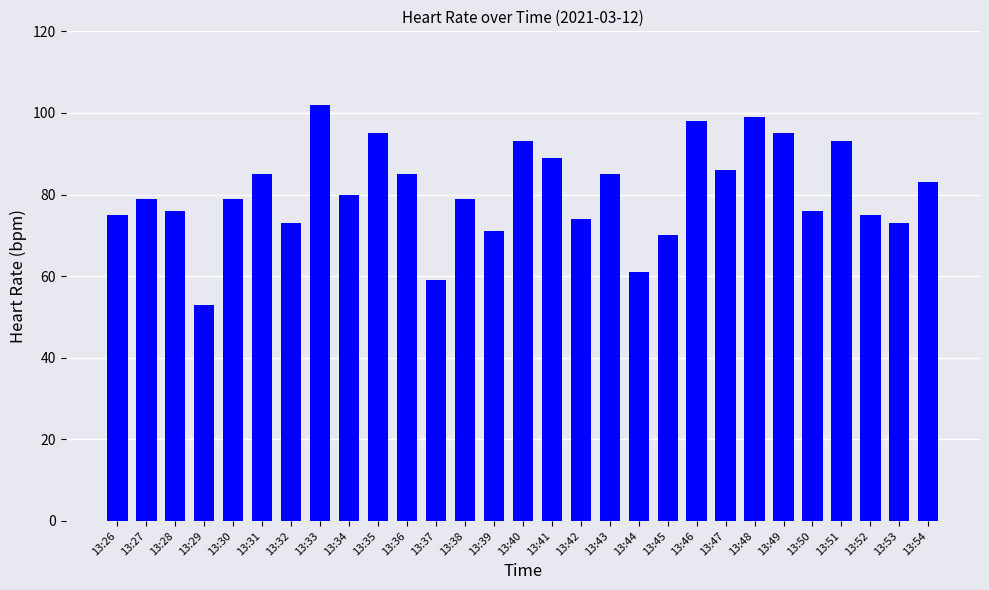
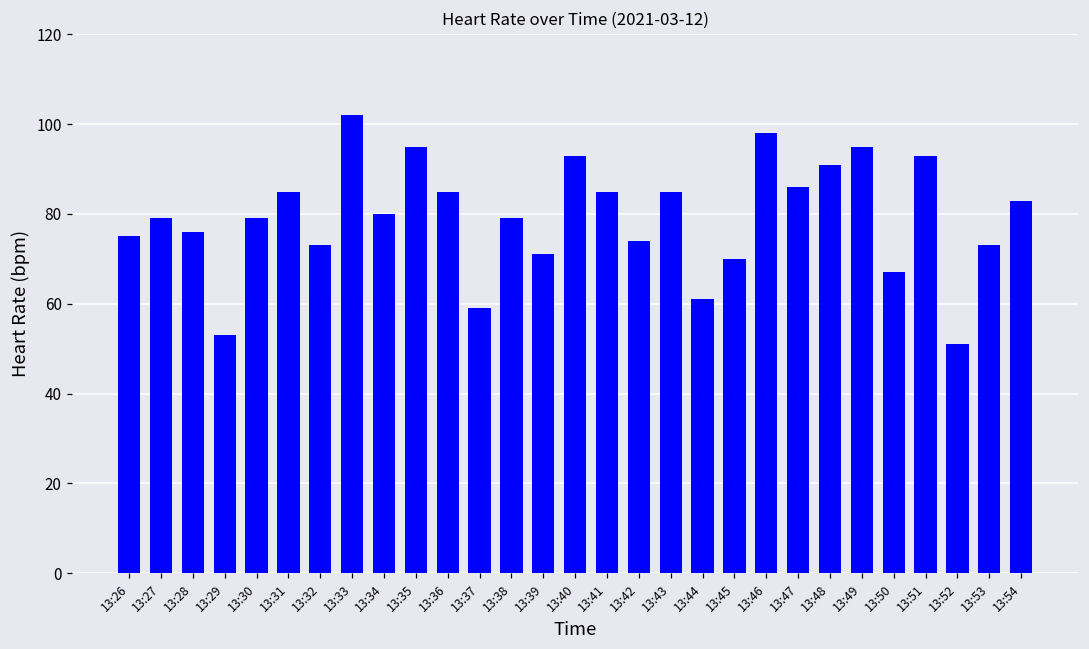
  {
    "13:26": 75,
    "13:27": 79,
    "13:28": 76,
    "13:29": 53,
    "13:30": 79,
    "13:31": 85,
    "13:32": 73,
    "13:33": 102,
    "13:34": 80,
    "13:35": 95,
    "13:36": 85,
    "13:37": 59,
    "13:38": 79,
    "13:39": 71,
    "13:40": 93,
-   "13:41": 89,
+   "13:41": 85,
    "13:42": 74,
    "13:43": 85,
    "13:44": 61,
    "13:45": 70,
    "13:46": 98,
    "13:47": 86,
-   "13:48": 99,
+   "13:48": 91,
    "13:49": 95,
-   "13:50": 76,
+   "13:50": 67,
    "13:51": 93,
-   "13:52": 75,
+   "13:52": 51,
    "13:53": 73,
    "13:54": 83
  }
